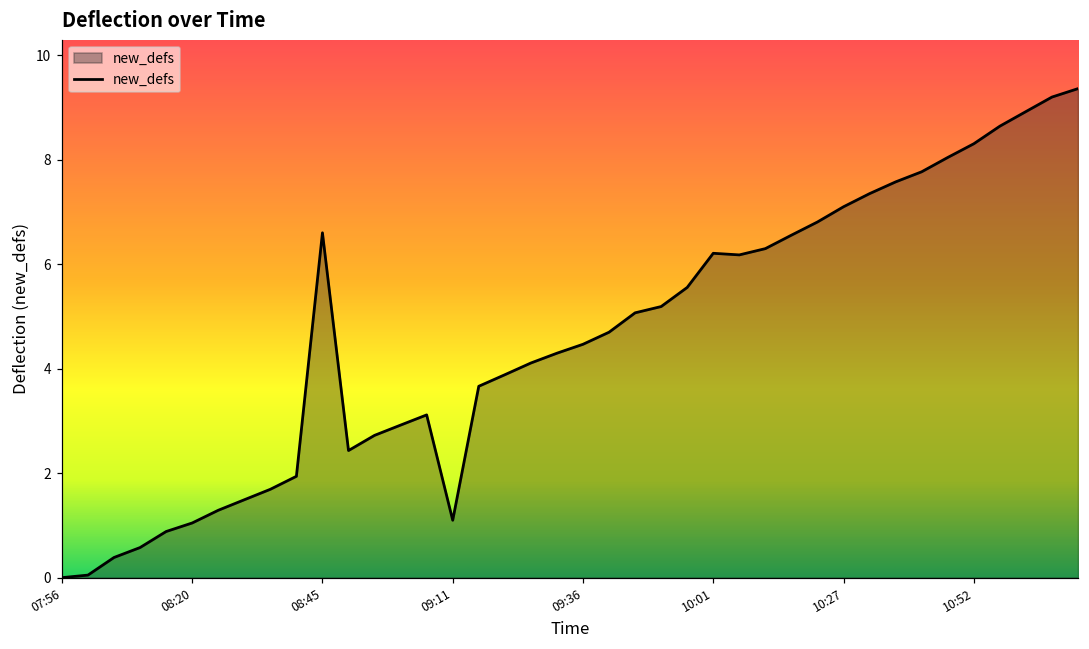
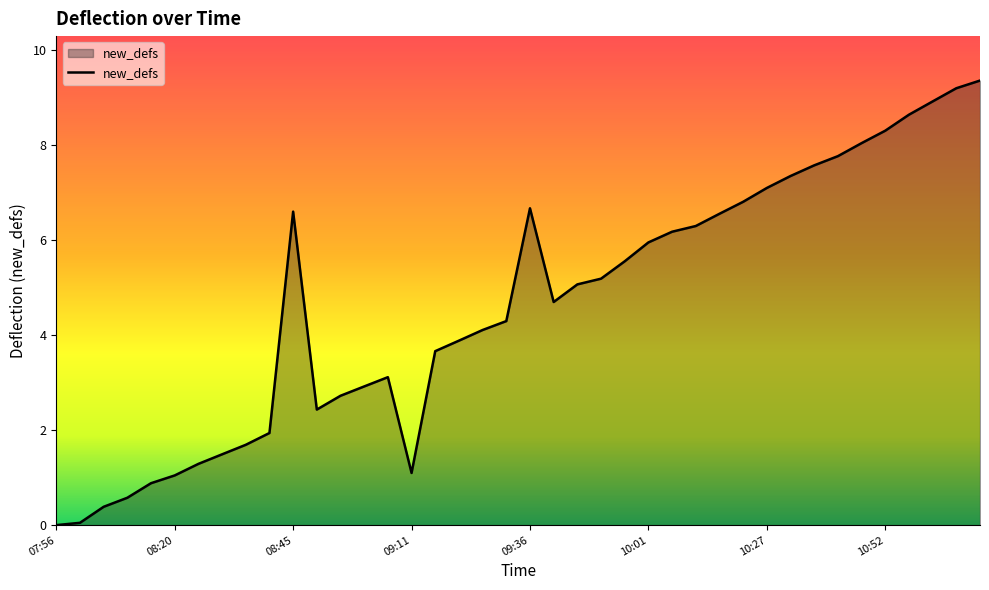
  {
    "07:56": 0.0,
    "08:20": 1.0,
    "08:45": 6.6,
    "09:11": 1.1,
-   "09:36": 4.5,
-   "10:01": 6.2,
+   "09:36": 6.7,
+   "10:01": 6.0,
    "10:27": 7.1,
    "10:52": 8.3
  }
